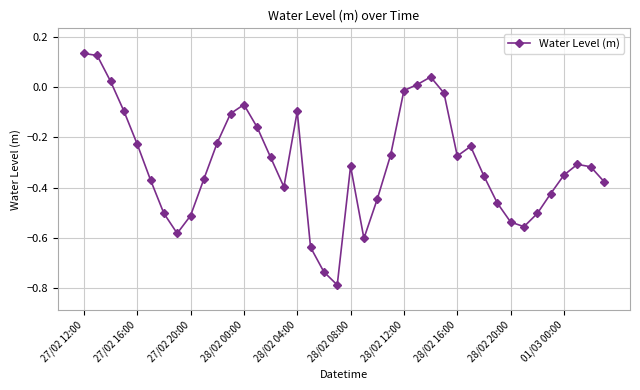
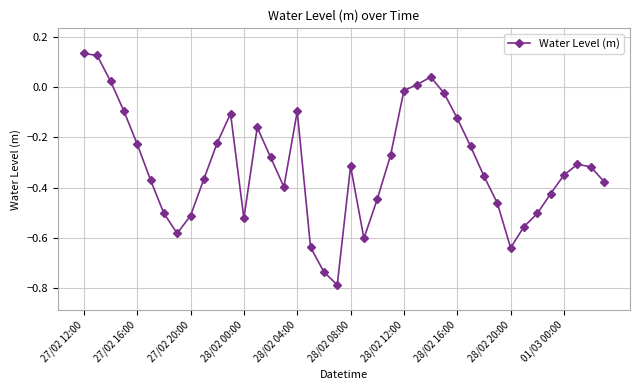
  {
    "27/02 12:00": 0.13,
    "27/02 16:00": -0.23,
    "27/02 20:00": -0.51,
-   "28/02 00:00": -0.07,
+   "28/02 00:00": -0.52,
    "28/02 04:00": -0.10,
    "28/02 08:00": -0.31,
    "28/02 12:00": -0.01,
-   "28/02 16:00": -0.27,
-   "28/02 20:00": -0.54,
+   "28/02 16:00": -0.12,
+   "28/02 20:00": -0.64,
    "01/03 00:00": -0.35
  }
